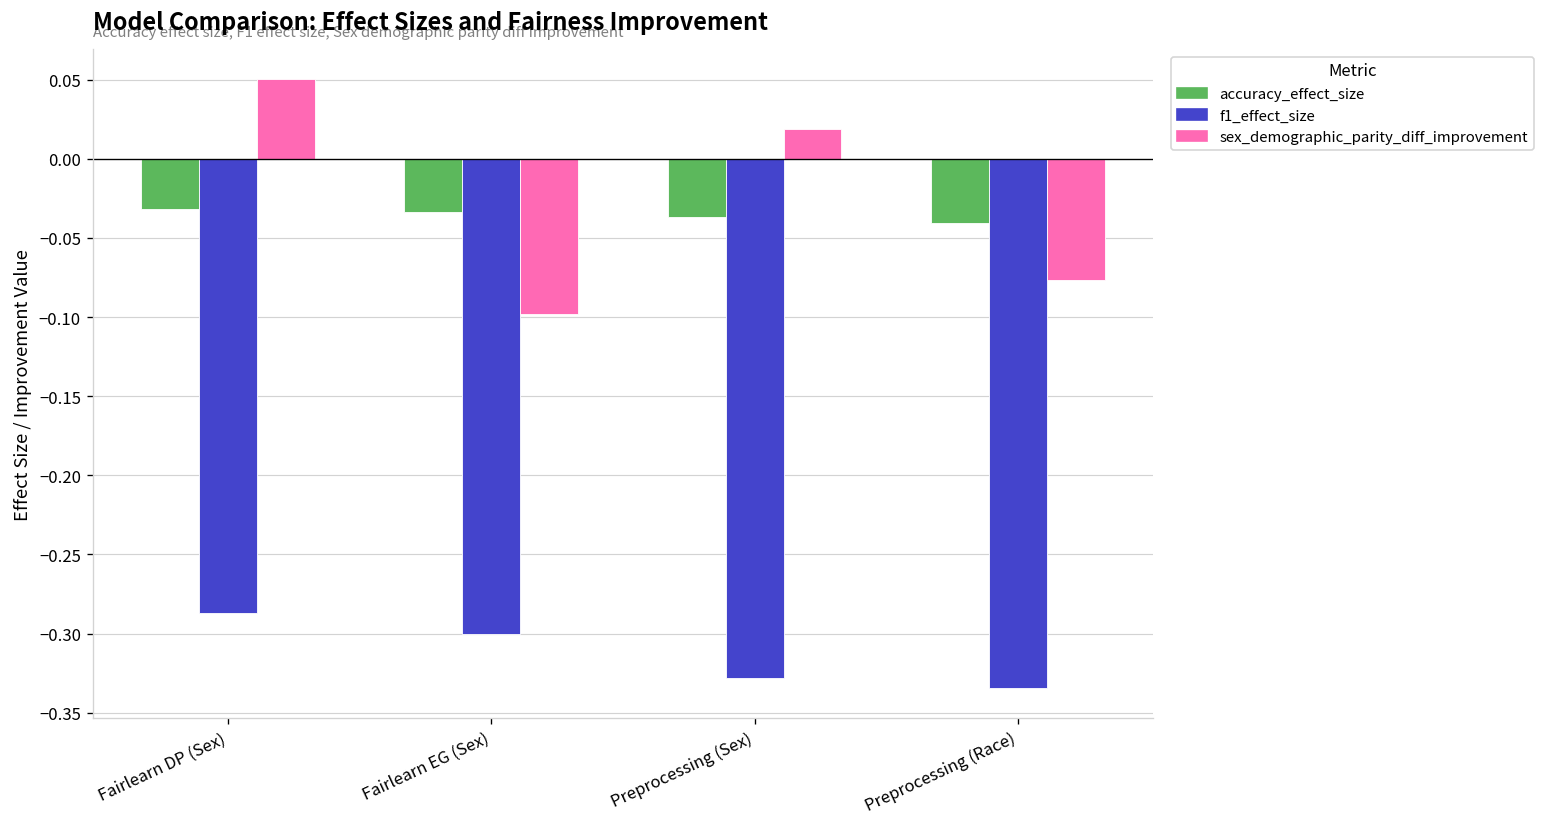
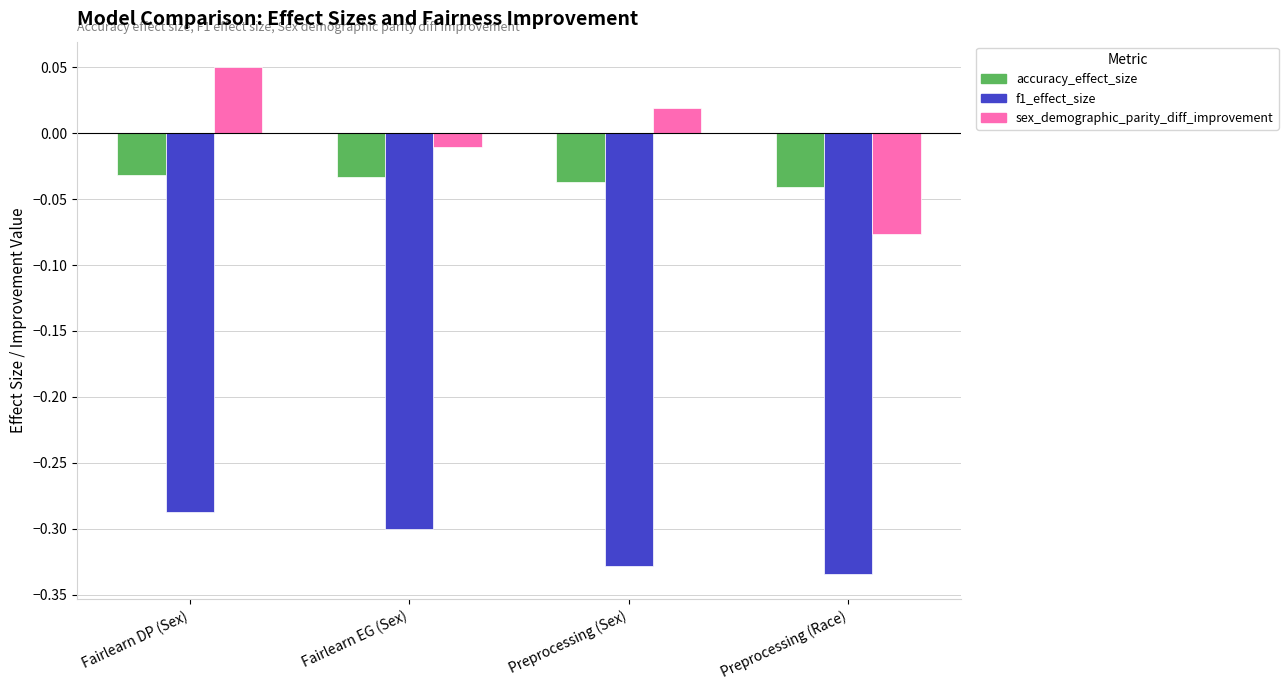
  {
    "accuracy_effect_size": {
      "Fairlearn DP (Sex)": -0.032,
      "Fairlearn EG (Sex)": -0.033,
      "Preprocessing (Sex)": -0.037,
      "Preprocessing (Race)": -0.041
    },
    "f1_effect_size": {
      "Fairlearn DP (Sex)": -0.287,
      "Fairlearn EG (Sex)": -0.300,
      "Preprocessing (Sex)": -0.328,
      "Preprocessing (Race)": -0.334
    },
    "sex_demographic_parity_diff_improvement": {
      "Fairlearn DP (Sex)": 0.050,
-     "Fairlearn EG (Sex)": -0.098,
+     "Fairlearn EG (Sex)": -0.010,
      "Preprocessing (Sex)": 0.019,
      "Preprocessing (Race)": -0.077
    }
  }
